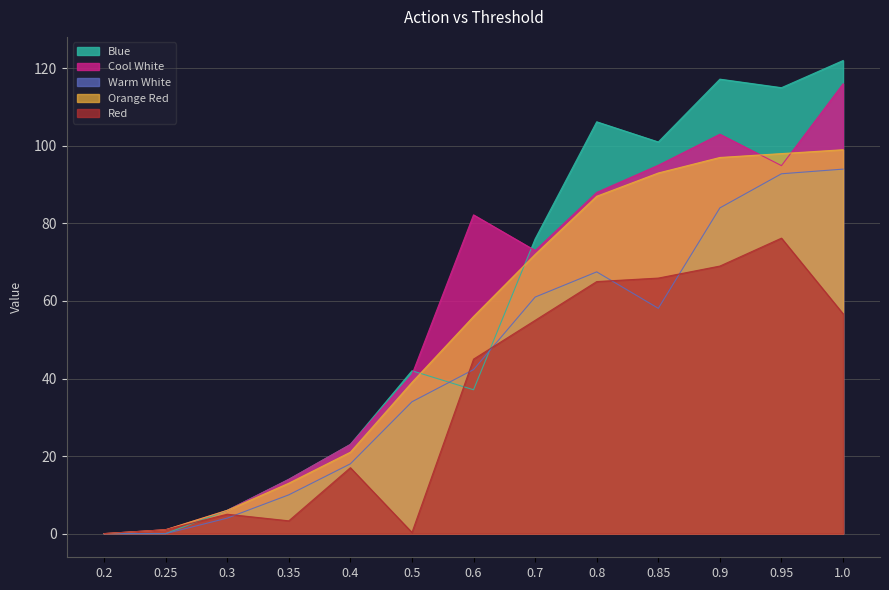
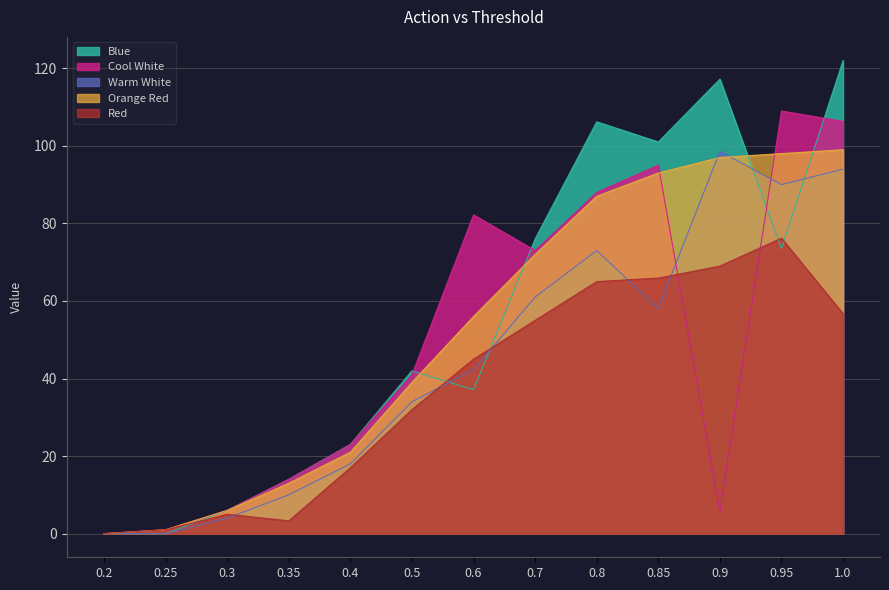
  {
    "Blue": {
      "0.5": 42,
      "0.6": 37,
      "0.7": 76,
      "0.8": 106,
      "0.85": 101,
      "0.9": 117,
-     "0.95": 115,
+     "0.95": 74,
      "1.0": 122
    },
    "Cool White": {
      "0.5": 41,
      "0.6": 82,
      "0.7": 73,
      "0.8": 88,
      "0.85": 95,
-     "0.9": 103,
-     "0.95": 95,
-     "1.0": 116
+     "0.9": 6,
+     "0.95": 109,
+     "1.0": 106
    },
    "Warm White": {
      "0.3": 4,
      "0.35": 10,
      "0.4": 18,
      "0.5": 34,
      "0.6": 42,
      "0.7": 61,
-     "0.8": 68,
+     "0.8": 73,
      "0.85": 58,
-     "0.9": 84,
-     "0.95": 93,
+     "0.9": 99,
+     "0.95": 90,
      "1.0": 94
    },
    "Orange Red": {
      "0.35": 13,
      "0.4": 21,
      "0.5": 39,
      "0.6": 56,
      "0.7": 72,
      "0.8": 87,
      "0.85": 93,
      "0.9": 97,
      "0.95": 98,
      "1.0": 99
    },
    "Red": {
      "0.3": 5,
      "0.35": 3,
      "0.4": 17,
-     "0.5": 0,
+     "0.5": 32,
      "0.6": 45,
      "0.7": 55,
      "0.8": 65,
      "0.85": 66,
      "0.9": 69,
      "0.95": 76,
      "1.0": 57
    }
  }
